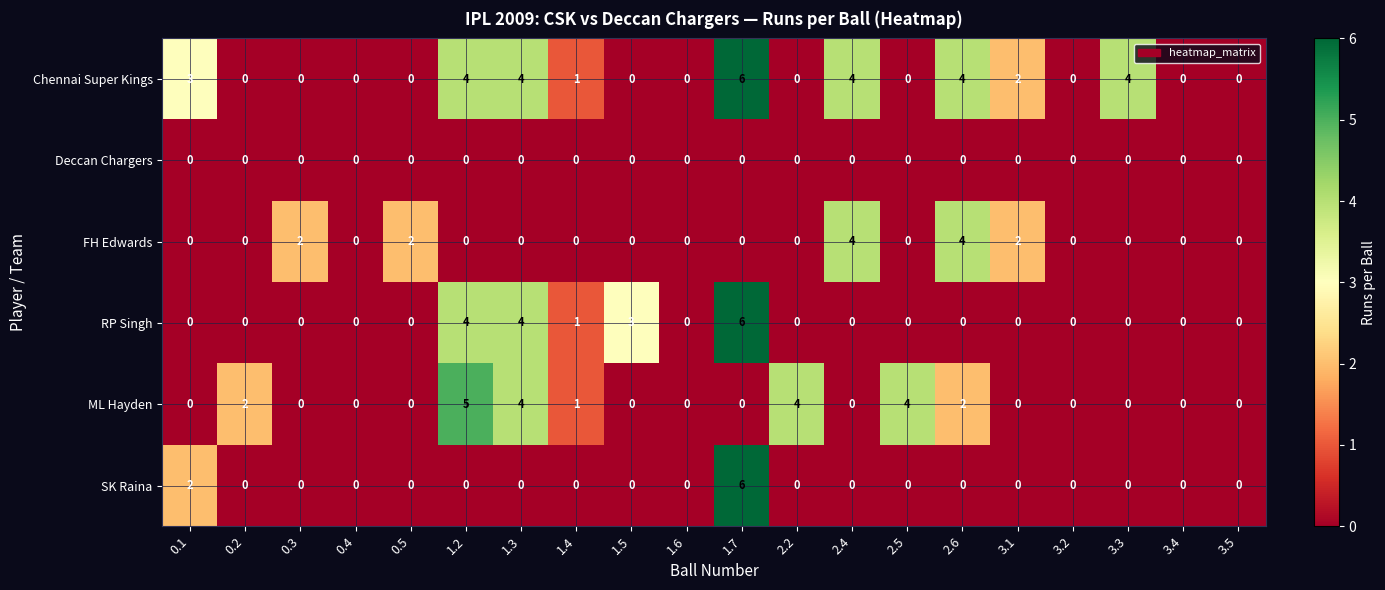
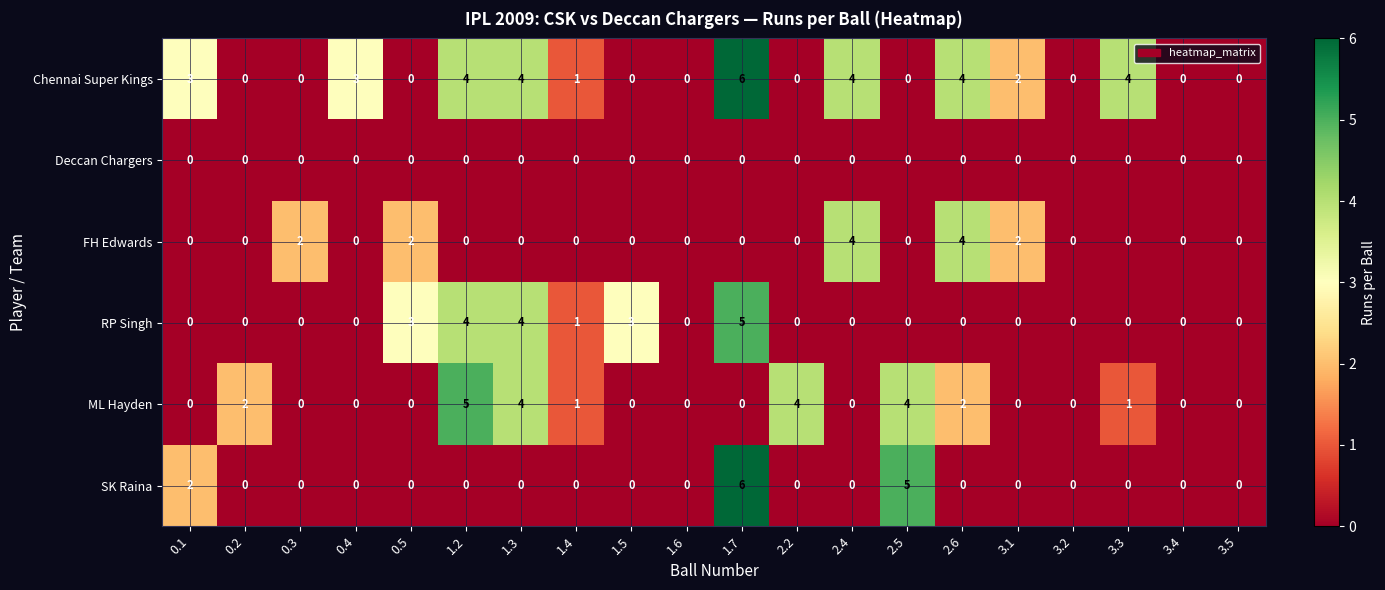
  {
    "Chennai Super Kings": {
      "0.1": 3,
      "0.2": 0,
      "0.3": 0,
-     "0.4": 0,
+     "0.4": 3,
      "0.5": 0,
      "1.2": 4,
      "1.3": 4,
      "1.4": 1,
      "1.5": 0,
      "1.6": 0,
      "1.7": 6,
      "2.2": 0,
      "2.4": 4,
      "2.5": 0,
      "2.6": 4,
      "3.1": 2,
      "3.2": 0,
      "3.3": 4,
      "3.4": 0,
      "3.5": 0
    },
    "Deccan Chargers": {
      "0.1": 0,
      "0.2": 0,
      "0.3": 0,
      "0.4": 0,
      "0.5": 0,
      "1.2": 0,
      "1.3": 0,
      "1.4": 0,
      "1.5": 0,
      "1.6": 0,
      "1.7": 0,
      "2.2": 0,
      "2.4": 0,
      "2.5": 0,
      "2.6": 0,
      "3.1": 0,
      "3.2": 0,
      "3.3": 0,
      "3.4": 0,
      "3.5": 0
    },
    "FH Edwards": {
      "0.1": 0,
      "0.2": 0,
      "0.3": 2,
      "0.4": 0,
      "0.5": 2,
      "1.2": 0,
      "1.3": 0,
      "1.4": 0,
      "1.5": 0,
      "1.6": 0,
      "1.7": 0,
      "2.2": 0,
      "2.4": 4,
      "2.5": 0,
      "2.6": 4,
      "3.1": 2,
      "3.2": 0,
      "3.3": 0,
      "3.4": 0,
      "3.5": 0
    },
    "RP Singh": {
      "0.1": 0,
      "0.2": 0,
      "0.3": 0,
      "0.4": 0,
-     "0.5": 0,
+     "0.5": 3,
      "1.2": 4,
      "1.3": 4,
      "1.4": 1,
      "1.5": 3,
      "1.6": 0,
-     "1.7": 6,
+     "1.7": 5,
      "2.2": 0,
      "2.4": 0,
      "2.5": 0,
      "2.6": 0,
      "3.1": 0,
      "3.2": 0,
      "3.3": 0,
      "3.4": 0,
      "3.5": 0
    },
    "ML Hayden": {
      "0.1": 0,
      "0.2": 2,
      "0.3": 0,
      "0.4": 0,
      "0.5": 0,
      "1.2": 5,
      "1.3": 4,
      "1.4": 1,
      "1.5": 0,
      "1.6": 0,
      "1.7": 0,
      "2.2": 4,
      "2.4": 0,
      "2.5": 4,
      "2.6": 2,
      "3.1": 0,
      "3.2": 0,
-     "3.3": 0,
+     "3.3": 1,
      "3.4": 0,
      "3.5": 0
    },
    "SK Raina": {
      "0.1": 2,
      "0.2": 0,
      "0.3": 0,
      "0.4": 0,
      "0.5": 0,
      "1.2": 0,
      "1.3": 0,
      "1.4": 0,
      "1.5": 0,
      "1.6": 0,
      "1.7": 6,
      "2.2": 0,
      "2.4": 0,
-     "2.5": 0,
+     "2.5": 5,
      "2.6": 0,
      "3.1": 0,
      "3.2": 0,
      "3.3": 0,
      "3.4": 0,
      "3.5": 0
    }
  }
